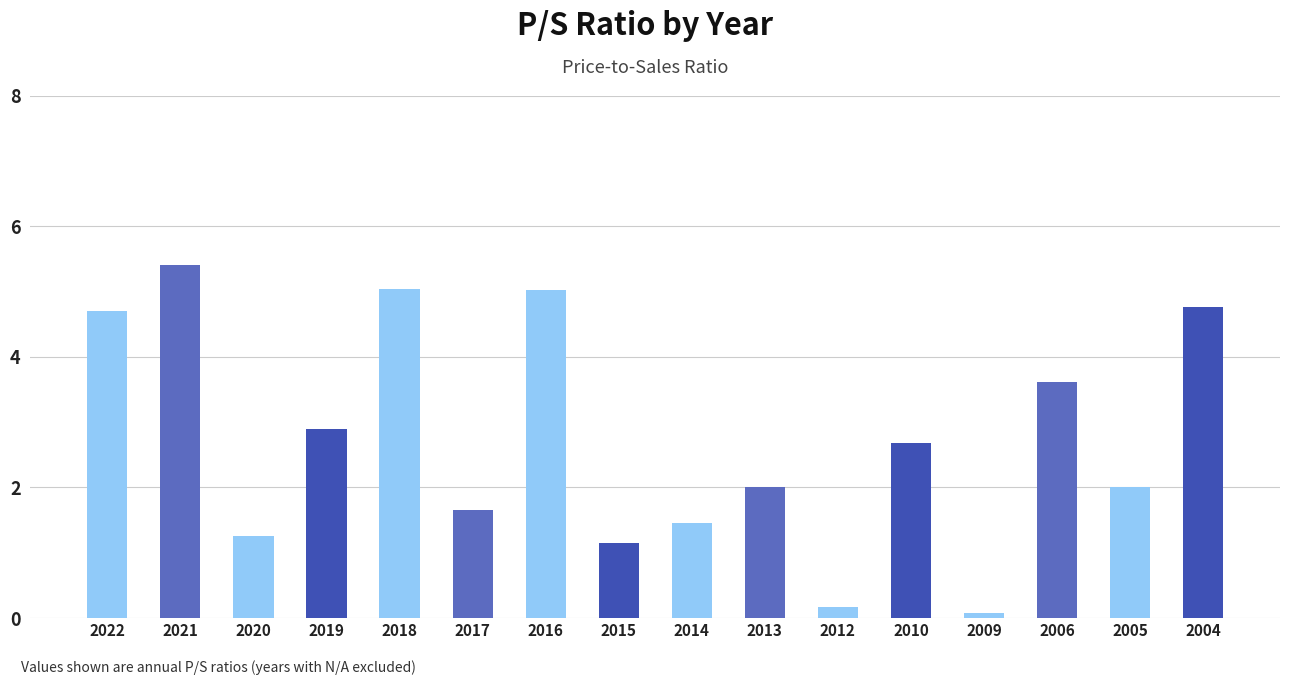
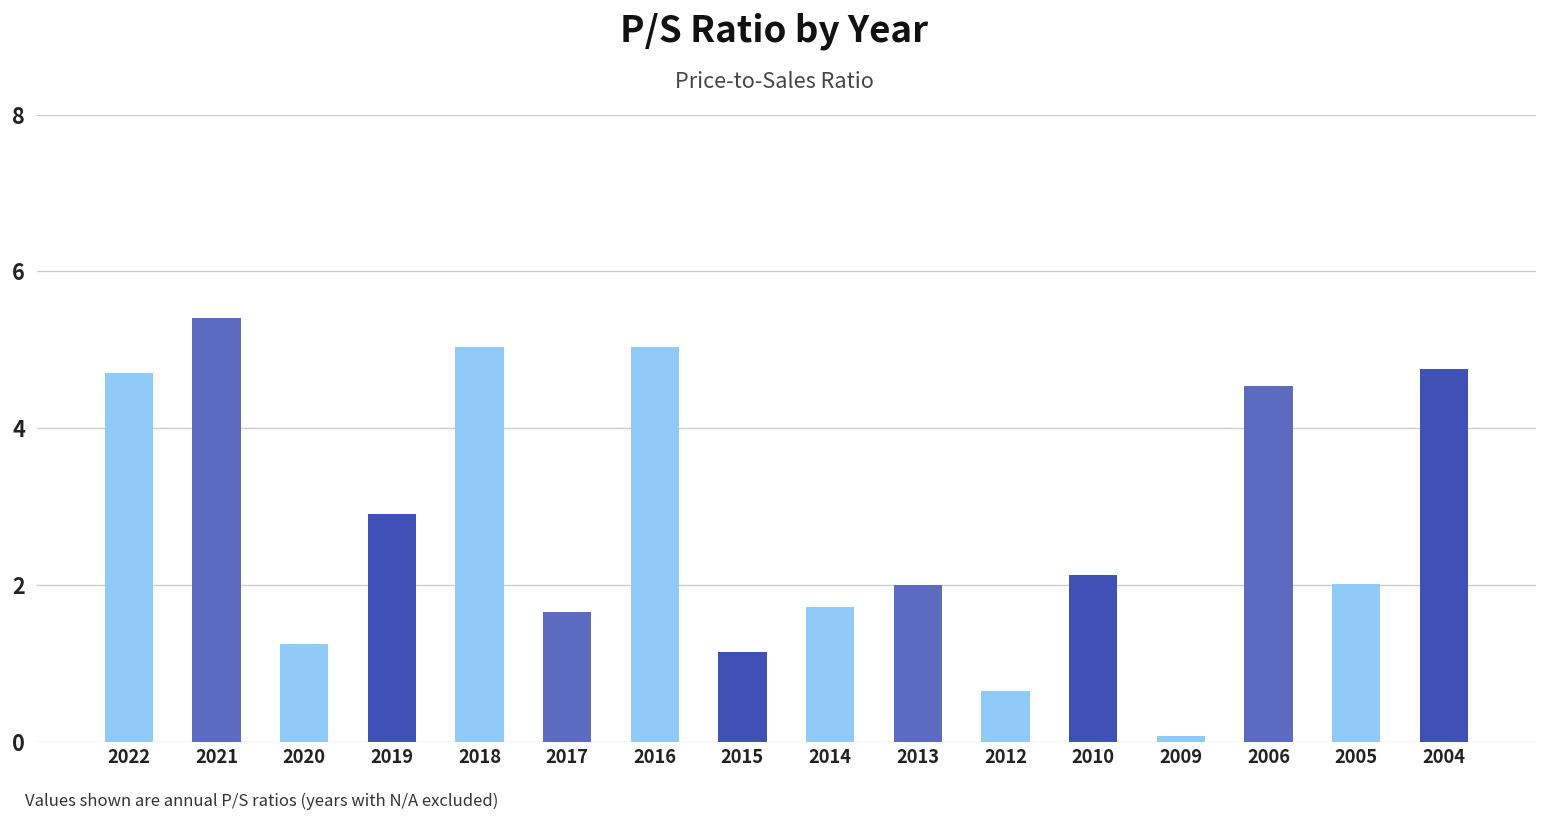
  {
    "2022": 4.7,
    "2021": 5.4,
    "2020": 1.3,
    "2019": 2.9,
    "2018": 5.0,
    "2017": 1.7,
    "2016": 5.0,
    "2015": 1.2,
-   "2014": 1.5,
+   "2014": 1.7,
    "2013": 2.0,
-   "2012": 0.2,
-   "2010": 2.7,
+   "2012": 0.6,
+   "2010": 2.1,
    "2009": 0.1,
-   "2006": 3.6,
+   "2006": 4.5,
    "2005": 2.0,
    "2004": 4.8
  }
